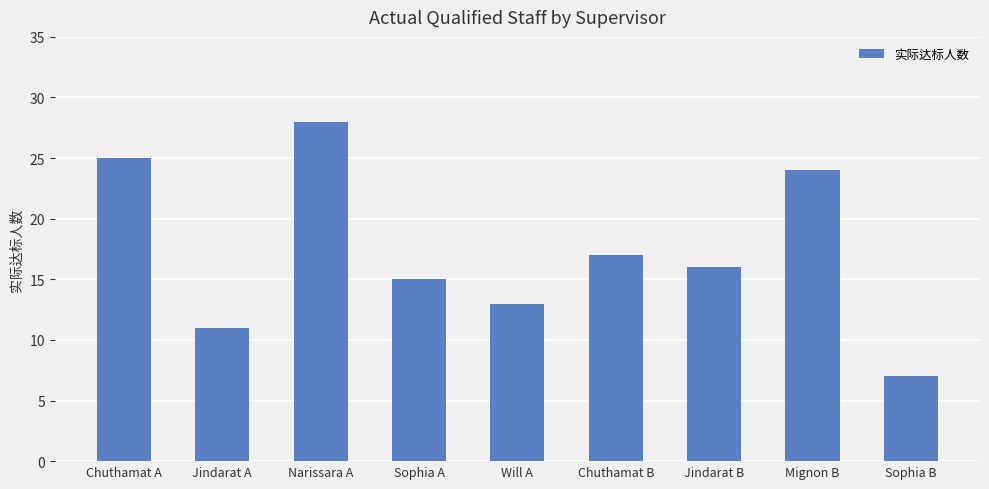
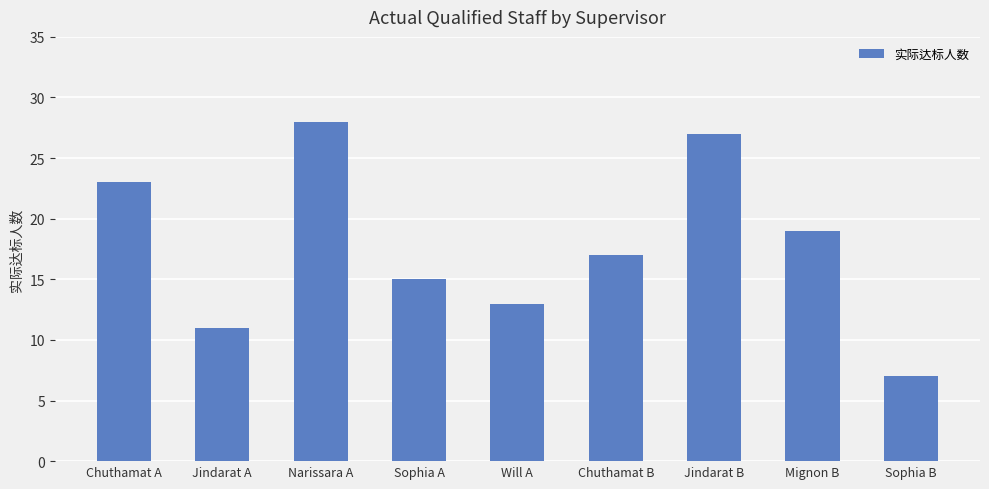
  {
-   "Chuthamat A": 25,
+   "Chuthamat A": 23,
    "Jindarat A": 11,
    "Narissara A": 28,
    "Sophia A": 15,
    "Will A": 13,
    "Chuthamat B": 17,
-   "Jindarat B": 16,
-   "Mignon B": 24,
+   "Jindarat B": 27,
+   "Mignon B": 19,
    "Sophia B": 7
  }
